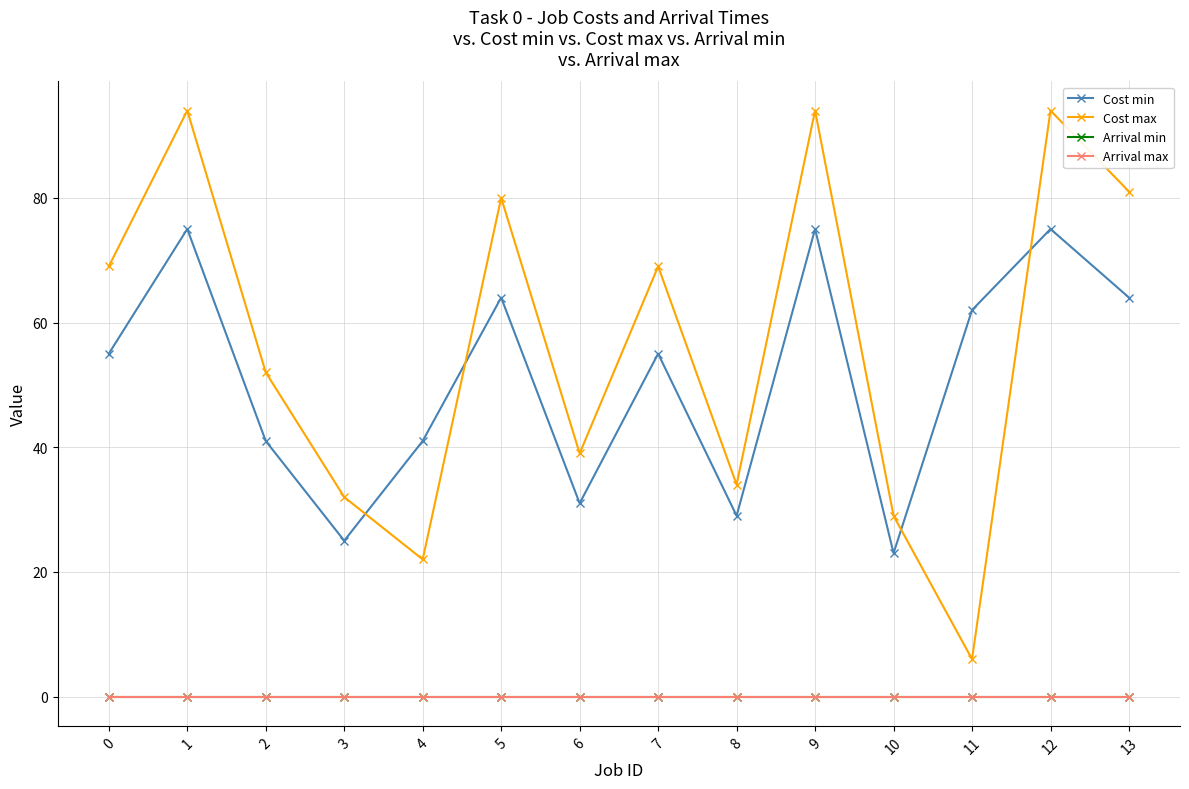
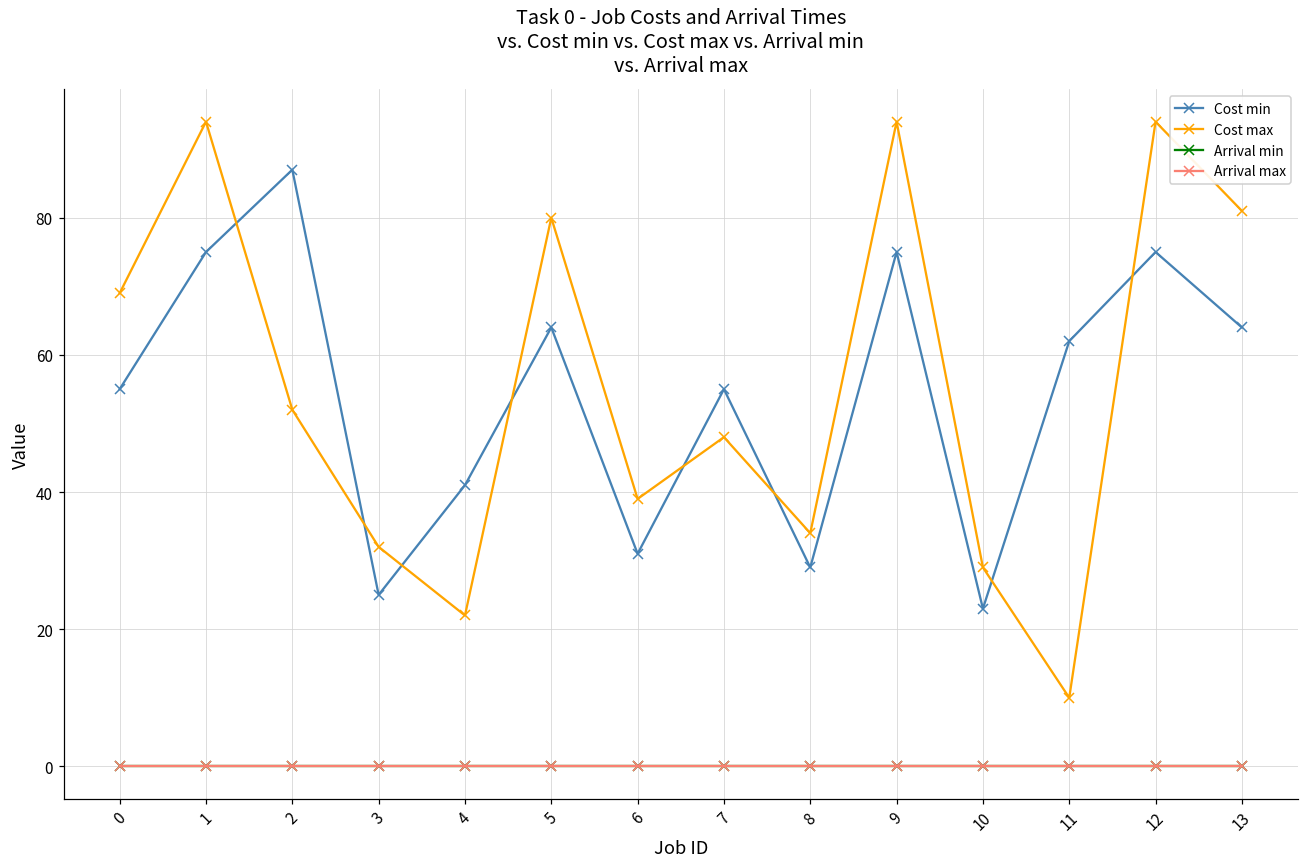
  {
    "Cost min": {
      "0": 55,
      "1": 75,
-     "2": 41,
+     "2": 87,
      "3": 25,
      "4": 41,
      "5": 64,
      "6": 31,
      "7": 55,
      "8": 29,
      "9": 75,
      "10": 23,
      "11": 62,
      "12": 75,
      "13": 64
    },
    "Cost max": {
      "0": 69,
      "1": 94,
      "2": 52,
      "3": 32,
      "4": 22,
      "5": 80,
      "6": 39,
-     "7": 69,
+     "7": 48,
      "8": 34,
      "9": 94,
      "10": 29,
-     "11": 6,
+     "11": 10,
      "12": 94,
      "13": 81
    },
    "Arrival max": {
      "0": 0,
      "1": 0,
      "2": 0,
      "3": 0,
      "4": 0,
      "5": 0,
      "6": 0,
      "7": 0,
      "8": 0,
      "9": 0,
      "10": 0,
      "11": 0,
      "12": 0,
      "13": 0
    }
  }
